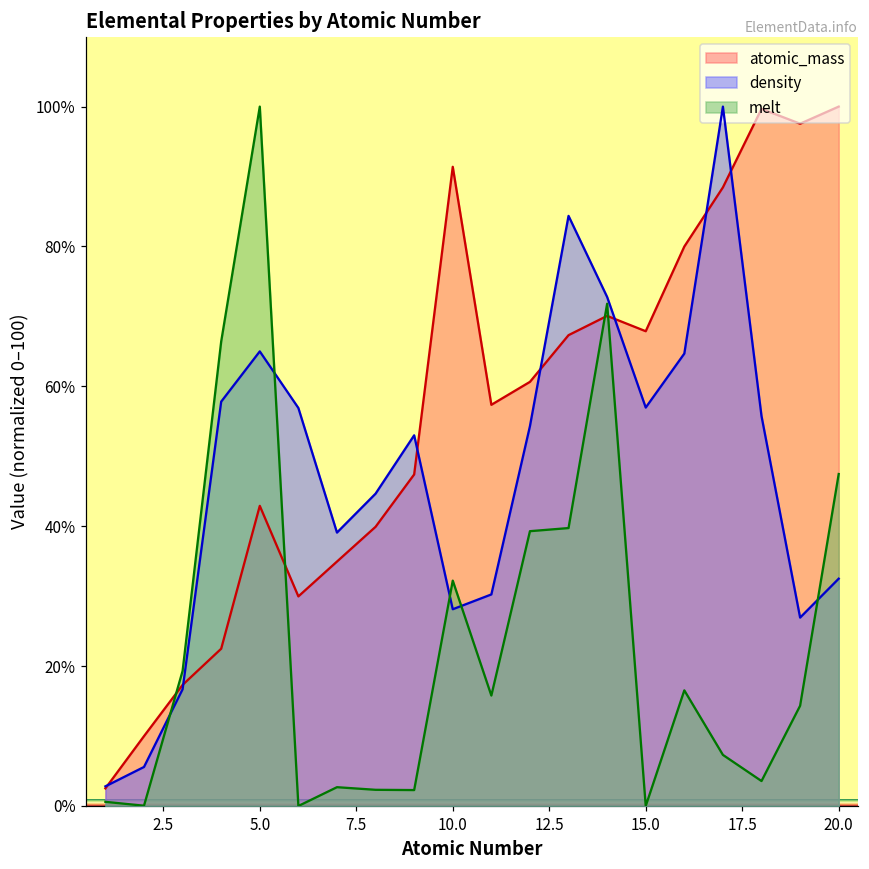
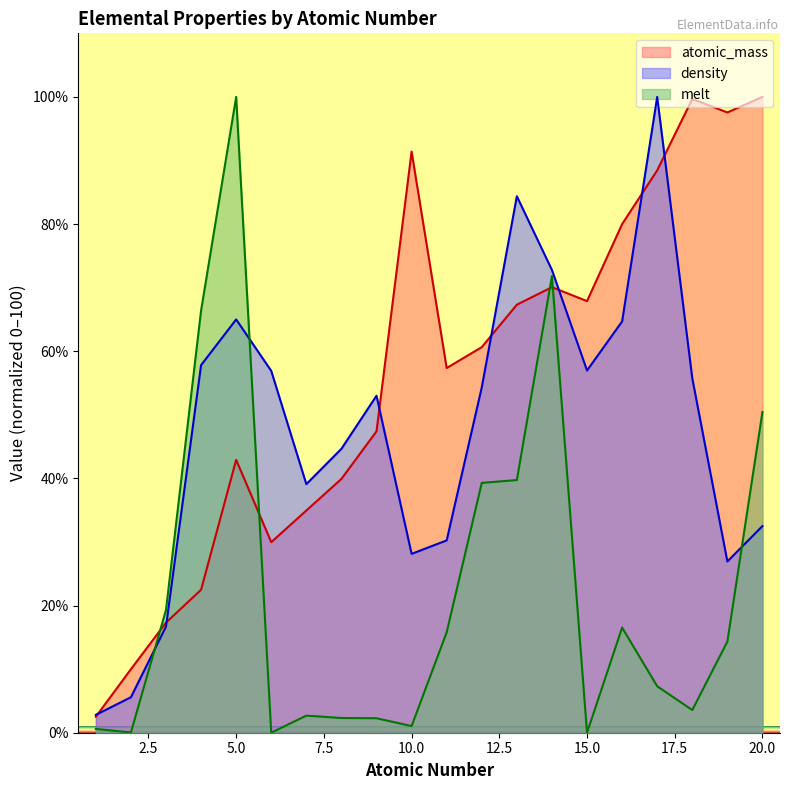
  {
    "atomic_mass": {
      "5.0": "43%",
      "10.0": "91%",
      "15.0": "68%"
    },
    "density": {
      "5.0": "65%",
      "10.0": "28%",
      "15.0": "57%",
      "20.0": "33%"
    },
    "melt": {
      "5.0": "100%",
-     "10.0": "32%",
+     "10.0": "1%",
      "15.0": "0%",
-     "20.0": "47%"
+     "20.0": "50%"
    }
  }
